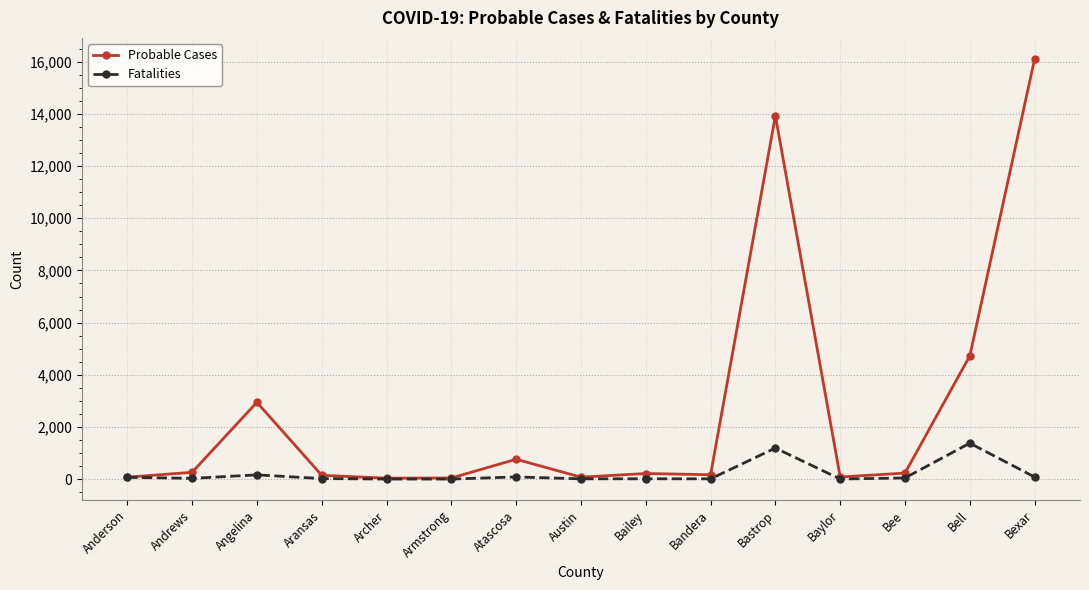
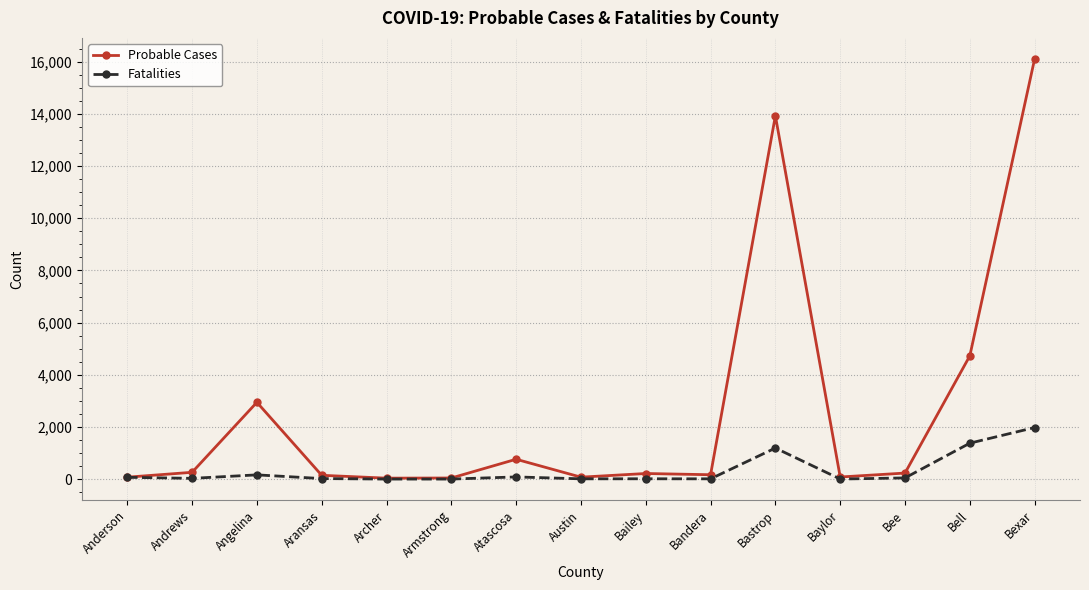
  {
    "Probable Cases": {
      "Andrews": "300",
      "Angelina": "2,900",
      "Aransas": "200",
      "Atascosa": "800",
      "Bailey": "200",
      "Bandera": "200",
      "Bastrop": "13,900",
      "Bee": "200",
      "Bell": "4,700",
      "Bexar": "16,100"
    },
    "Fatalities": {
      "Andrews": "0",
      "Angelina": "200",
      "Aransas": "0",
      "Atascosa": "100",
      "Bailey": "0",
      "Bandera": "0",
      "Bastrop": "1,200",
      "Bee": "100",
      "Bell": "1,400",
-     "Bexar": "100"
+     "Bexar": "2,000"
    }
  }
